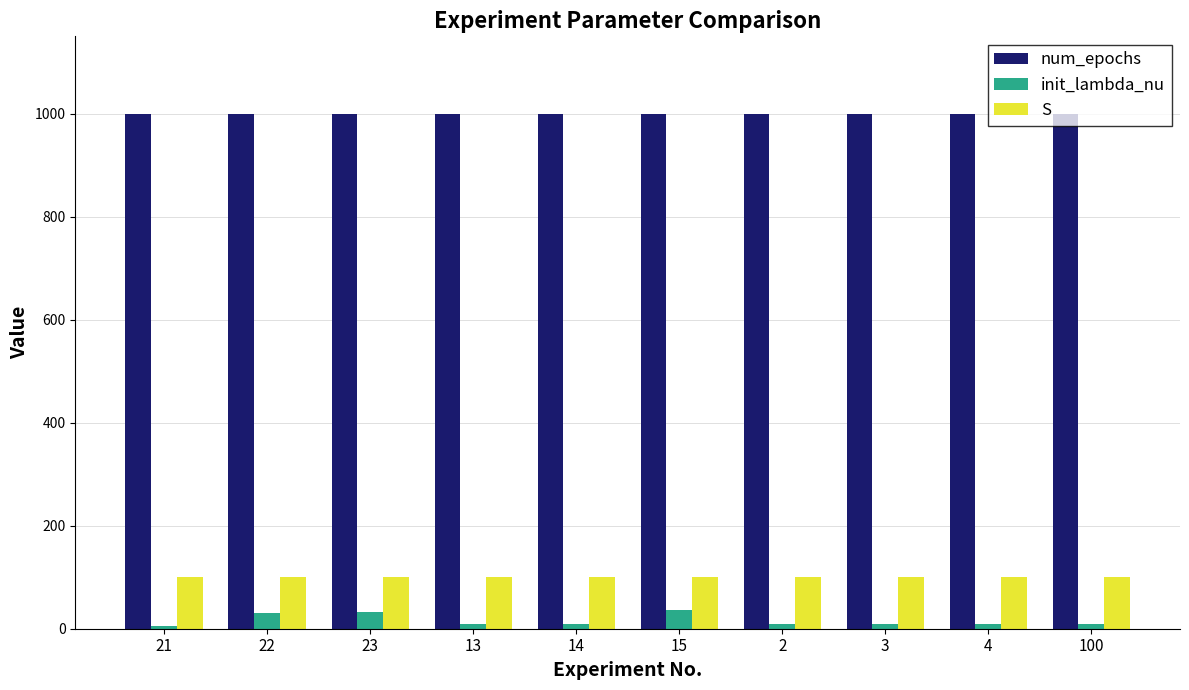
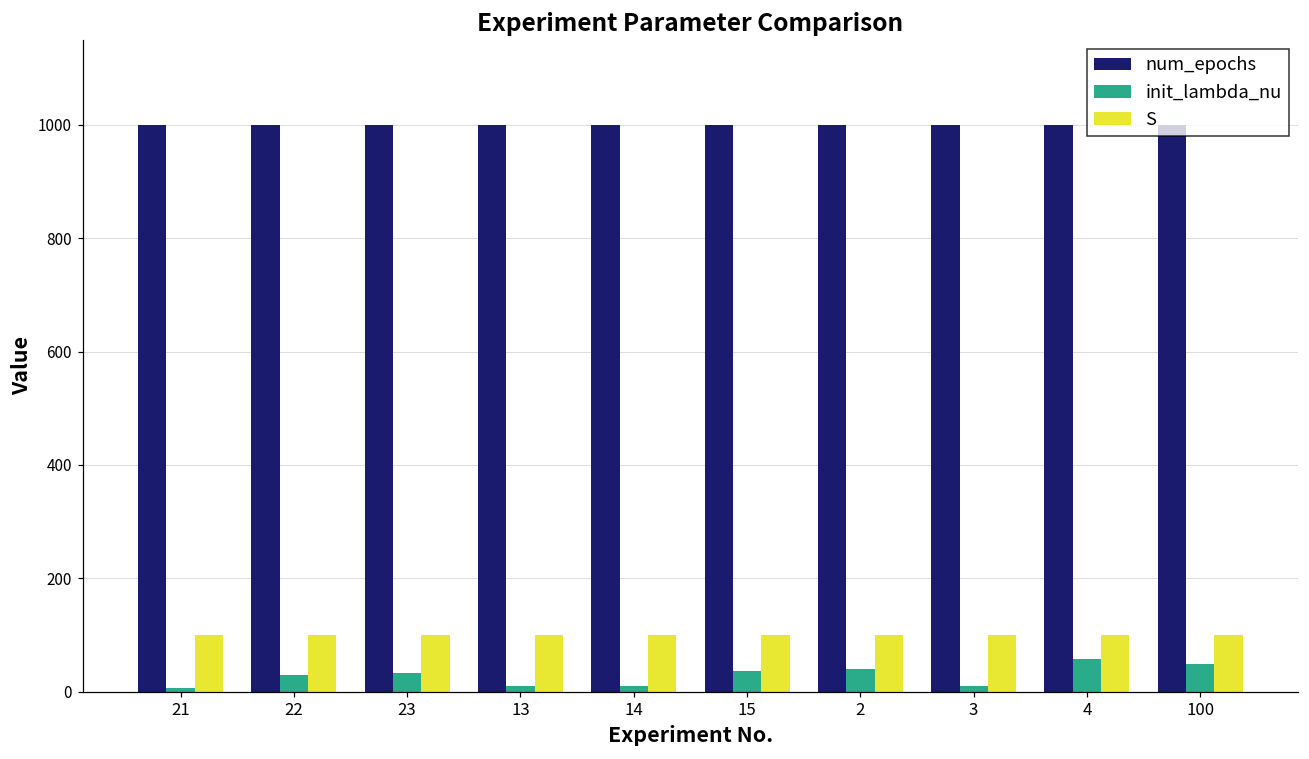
  {
    "num_epochs": {
      "21": 1000,
      "22": 1000,
      "23": 1000,
      "13": 1000,
      "14": 1000,
      "15": 1000,
      "2": 1000,
      "3": 1000,
      "4": 1000
    },
    "init_lambda_nu": {
      "21": 10,
      "22": 30,
      "23": 30,
      "13": 10,
      "14": 10,
      "15": 40,
-     "2": 10,
+     "2": 40,
      "3": 10,
-     "4": 10,
-     "100": 10
+     "4": 60,
+     "100": 50
    },
    "S": {
      "21": 100,
      "22": 100,
      "23": 100,
      "13": 100,
      "14": 100,
      "15": 100,
      "2": 100,
      "3": 100,
      "4": 100,
      "100": 100
    }
  }
